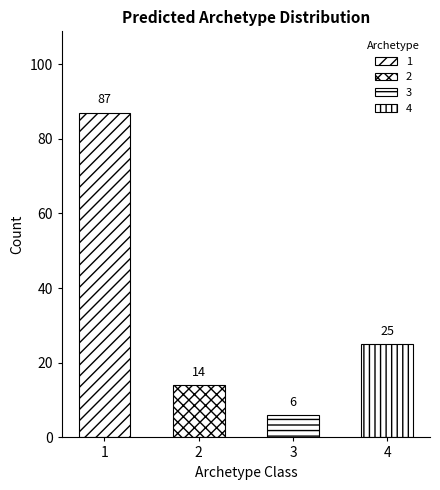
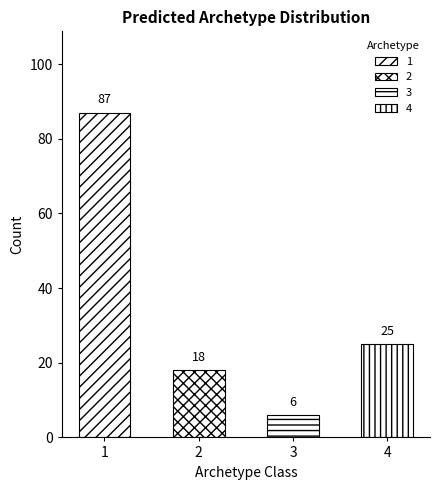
  {
    "1": 87,
-   "2": 14,
+   "2": 18,
    "3": 6,
    "4": 25
  }
